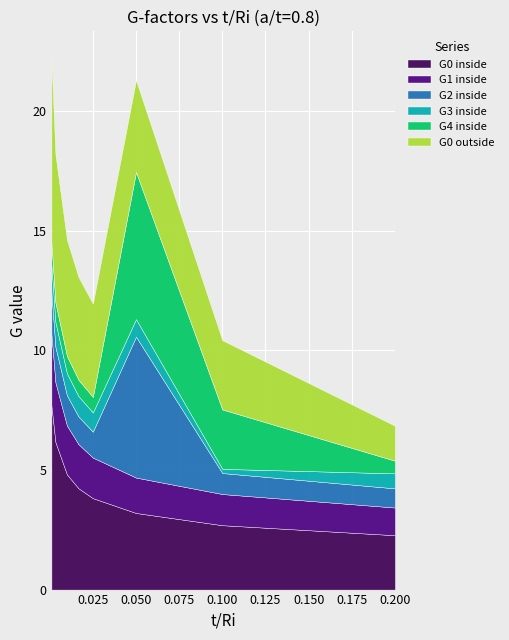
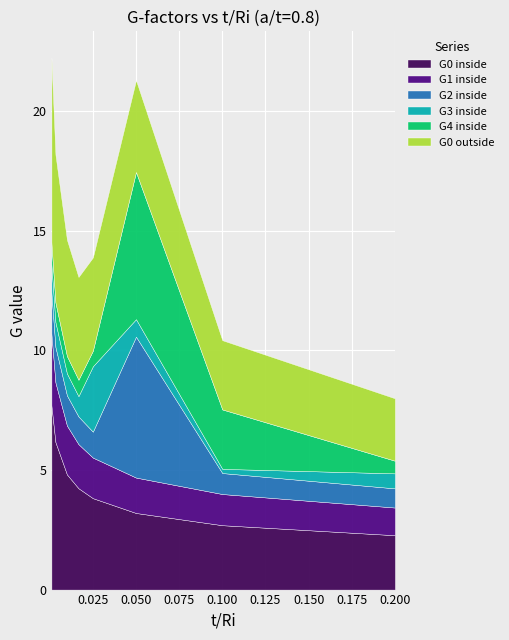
  {
    "G2 inside": {
      "0.025": 1.1,
      "0.050": 5.9,
      "0.100": 0.9,
      "0.200": 0.8
    },
    "G3 inside": {
-     "0.025": 0.8,
+     "0.025": 2.7,
      "0.050": 0.7,
      "0.100": 0.2,
      "0.200": 0.6
    },
    "G4 inside": {
      "0.025": 0.7,
      "0.050": 6.2,
      "0.100": 2.5,
      "0.200": 0.5
    },
    "G0 outside": {
      "0.025": 3.9,
      "0.050": 3.8,
      "0.100": 2.9,
-     "0.200": 1.5
+     "0.200": 2.6
    }
  }
